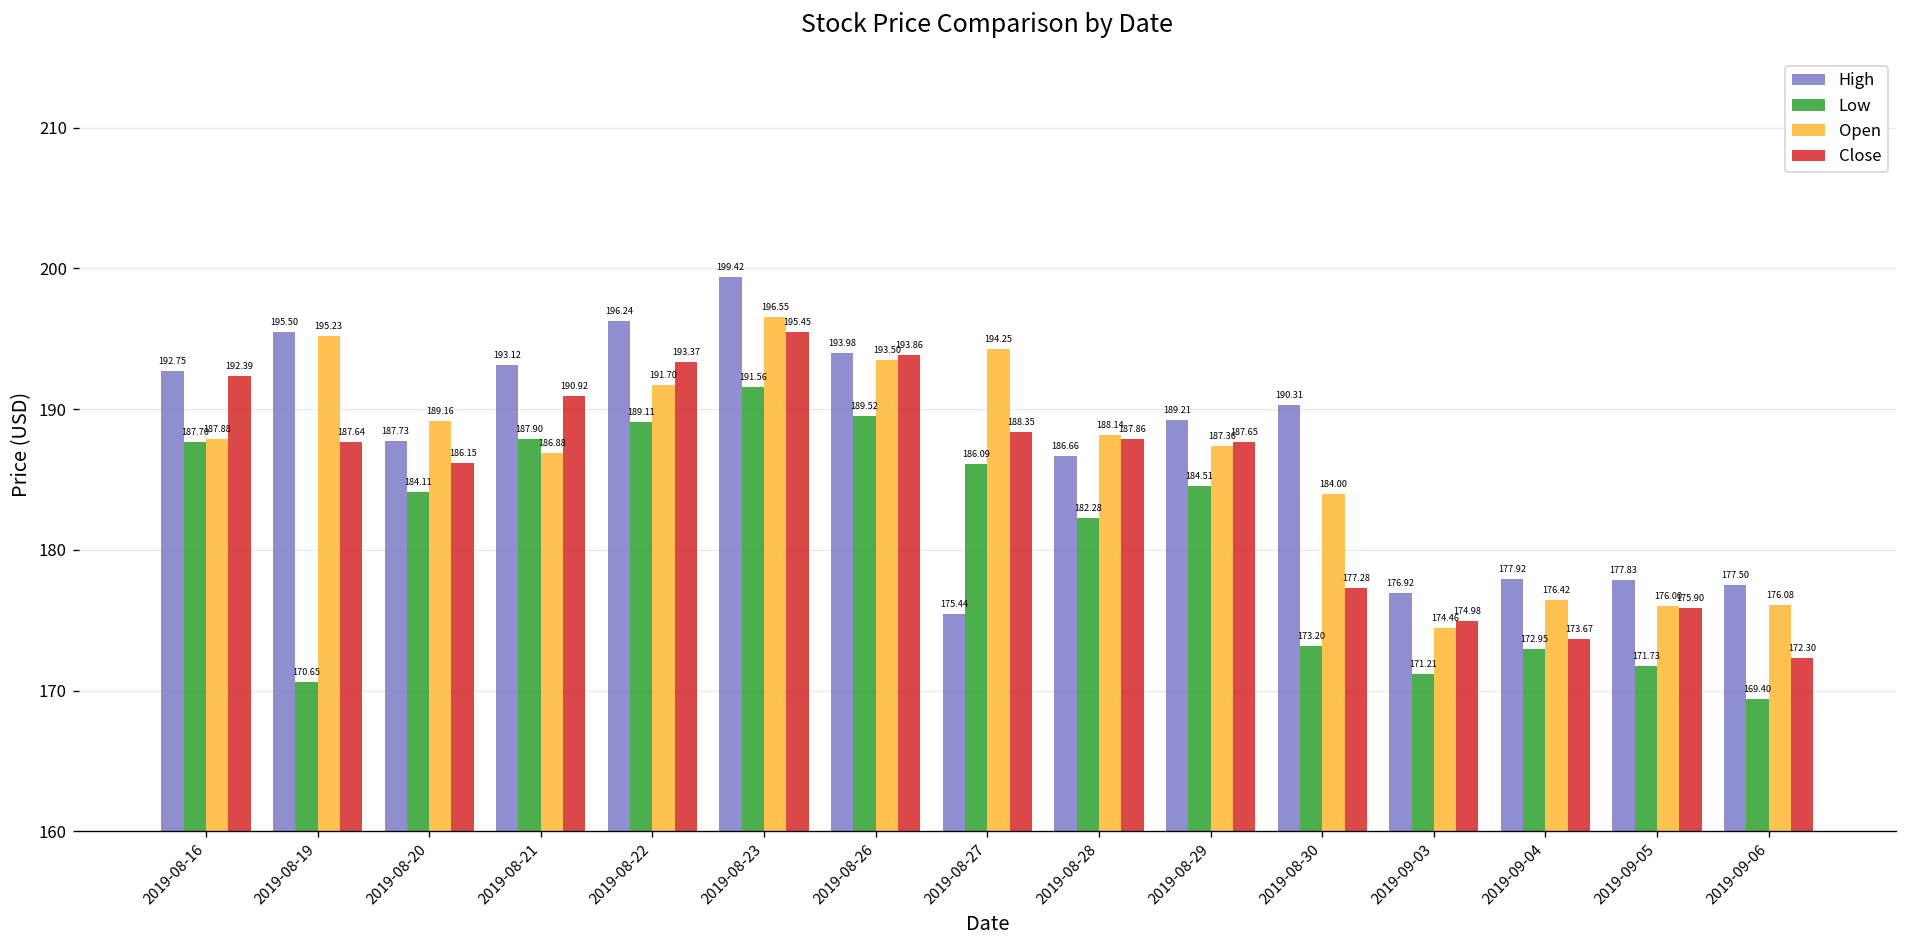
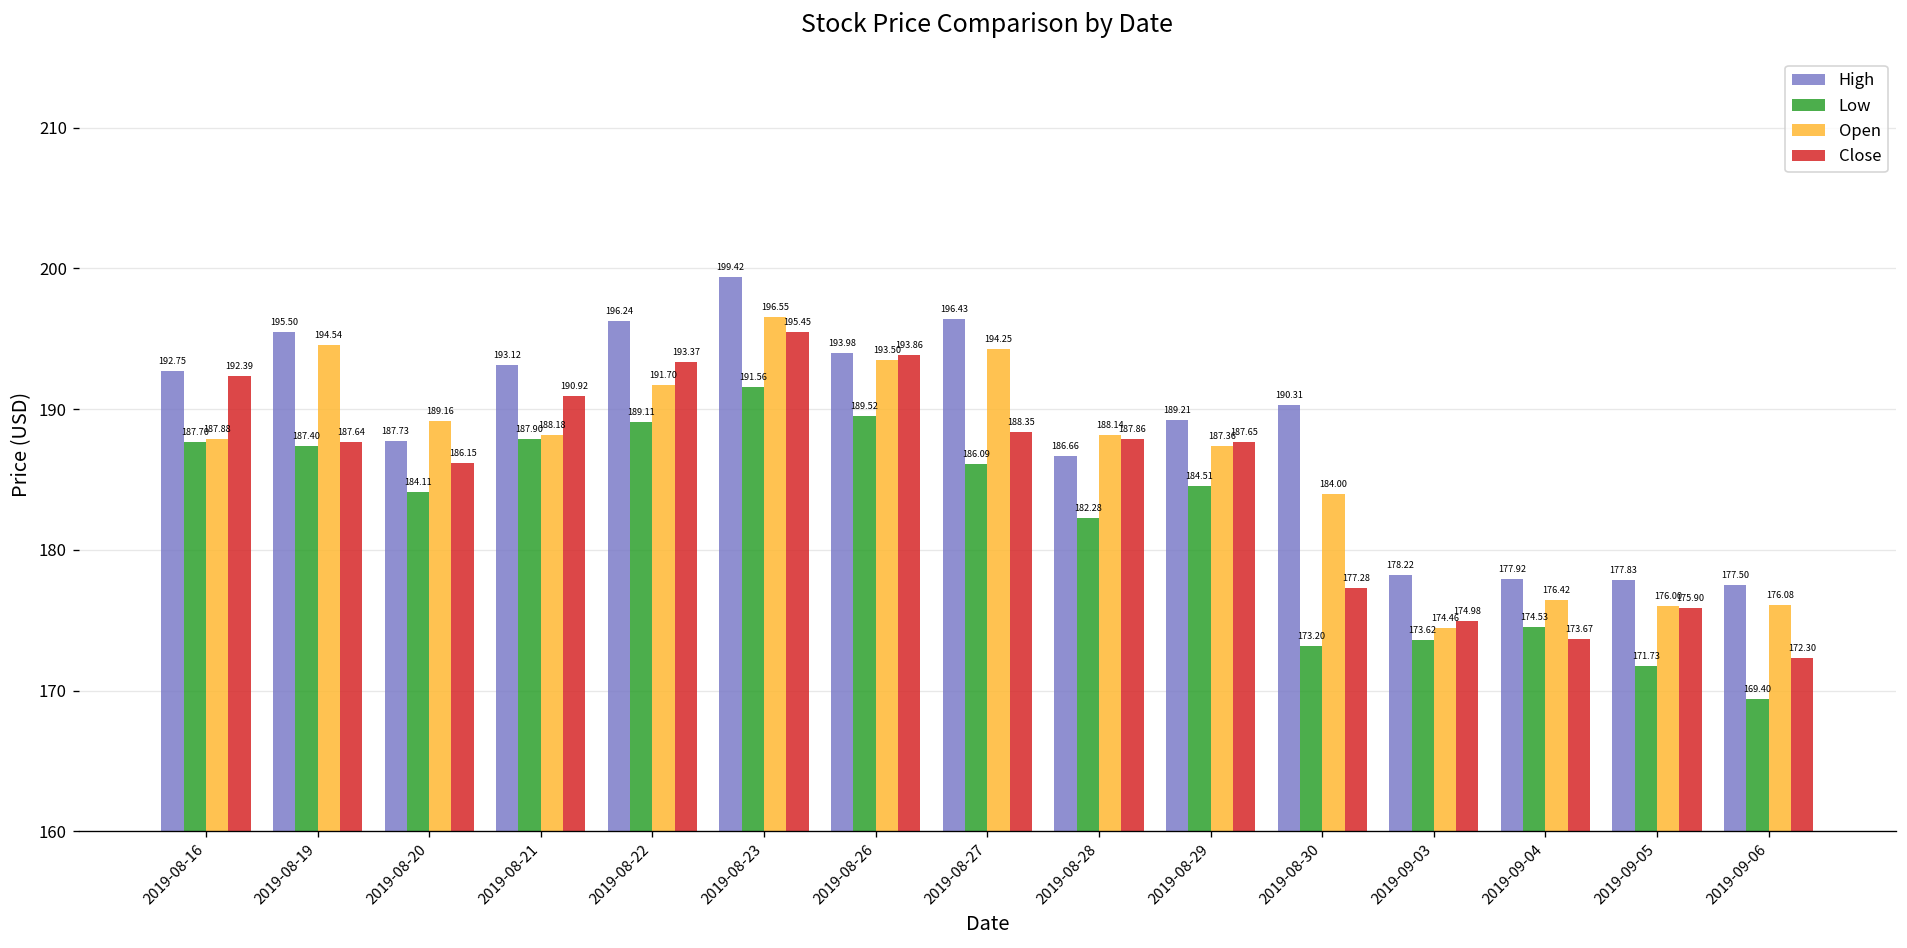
  {
    "High": {
      "2019-08-16": 192.75,
      "2019-08-19": 195.50,
      "2019-08-20": 187.73,
      "2019-08-21": 193.12,
      "2019-08-22": 196.24,
      "2019-08-23": 199.42,
      "2019-08-26": 193.98,
-     "2019-08-27": 175.44,
+     "2019-08-27": 196.43,
      "2019-08-28": 186.66,
      "2019-08-29": 189.21,
      "2019-08-30": 190.31,
-     "2019-09-03": 176.92,
+     "2019-09-03": 178.22,
      "2019-09-04": 177.92,
      "2019-09-05": 177.83,
      "2019-09-06": 177.50
    },
    "Low": {
-     "2019-08-19": 170.65,
+     "2019-08-19": 187.40,
      "2019-08-20": 184.11,
      "2019-08-21": 187.90,
      "2019-08-22": 189.11,
      "2019-08-23": 191.56,
      "2019-08-26": 189.52,
      "2019-08-27": 186.09,
      "2019-08-28": 182.28,
      "2019-08-29": 184.51,
      "2019-08-30": 173.20,
-     "2019-09-03": 171.21,
-     "2019-09-04": 172.95,
+     "2019-09-03": 173.62,
+     "2019-09-04": 174.53,
      "2019-09-05": 171.73,
      "2019-09-06": 169.40
    },
    "Open": {
      "2019-08-16": 187.88,
-     "2019-08-19": 195.23,
+     "2019-08-19": 194.54,
      "2019-08-20": 189.16,
-     "2019-08-21": 186.88,
+     "2019-08-21": 188.18,
      "2019-08-22": 191.70,
      "2019-08-23": 196.55,
      "2019-08-26": 193.50,
      "2019-08-27": 194.25,
      "2019-08-28": 188.14,
      "2019-08-29": 187.36,
      "2019-08-30": 184.00,
      "2019-09-03": 174.46,
      "2019-09-04": 176.42,
      "2019-09-06": 176.08
    },
    "Close": {
      "2019-08-16": 192.39,
      "2019-08-19": 187.64,
      "2019-08-20": 186.15,
      "2019-08-21": 190.92,
      "2019-08-22": 193.37,
      "2019-08-23": 195.45,
      "2019-08-26": 193.86,
      "2019-08-27": 188.35,
      "2019-08-28": 187.86,
      "2019-08-29": 187.65,
      "2019-08-30": 177.28,
      "2019-09-03": 174.98,
      "2019-09-04": 173.67,
      "2019-09-06": 172.30
    }
  }
